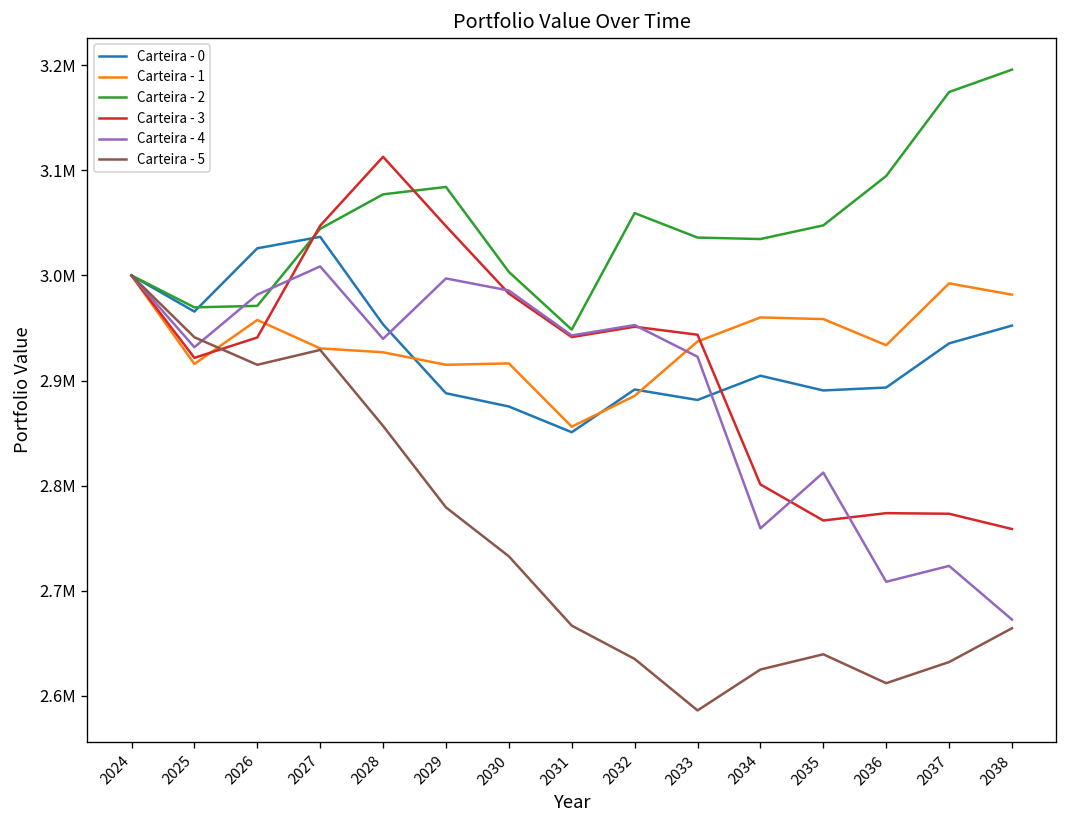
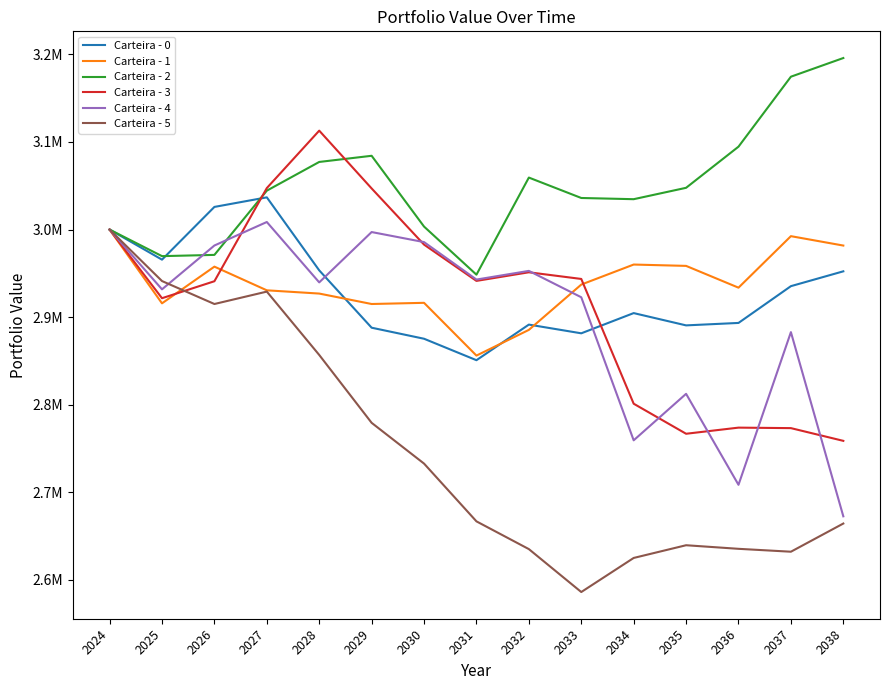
  {
    "Carteira - 0": {
      "2025": 2970000,
      "2026": 3030000,
      "2027": 3040000,
      "2028": 2950000,
      "2029": 2890000,
      "2030": 2880000,
      "2031": 2850000,
      "2032": 2890000,
      "2033": 2880000,
      "2034": 2900000,
      "2035": 2890000,
      "2036": 2890000,
      "2037": 2940000,
      "2038": 2950000
    },
    "Carteira - 1": {
      "2025": 2920000,
      "2026": 2960000,
      "2028": 2930000,
      "2029": 2910000,
      "2030": 2920000,
      "2031": 2860000,
      "2032": 2890000,
      "2033": 2940000,
      "2034": 2960000,
      "2035": 2960000,
      "2036": 2930000,
      "2037": 2990000,
      "2038": 2980000
    },
    "Carteira - 2": {
      "2025": 2970000,
      "2026": 2970000,
      "2027": 3040000,
      "2028": 3080000,
      "2029": 3080000,
      "2030": 3000000,
      "2031": 2950000,
      "2032": 3060000,
      "2033": 3040000,
      "2034": 3030000,
      "2035": 3050000,
      "2036": 3090000,
      "2037": 3170000,
      "2038": 3200000
    },
    "Carteira - 3": {
      "2025": 2920000,
      "2026": 2940000,
      "2027": 3050000,
      "2028": 3110000,
      "2029": 3050000,
      "2033": 2940000,
      "2034": 2800000,
      "2035": 2770000,
      "2036": 2770000,
      "2037": 2770000,
      "2038": 2760000
    },
    "Carteira - 4": {
      "2025": 2930000,
      "2026": 2980000,
      "2027": 3010000,
      "2028": 2940000,
      "2029": 3000000,
      "2033": 2920000,
      "2034": 2760000,
      "2035": 2810000,
      "2036": 2710000,
-     "2037": 2720000,
+     "2037": 2880000,
      "2038": 2670000
    },
    "Carteira - 5": {
      "2025": 2940000,
      "2026": 2910000,
      "2028": 2860000,
      "2029": 2780000,
      "2030": 2730000,
      "2031": 2670000,
      "2032": 2640000,
      "2033": 2590000,
      "2034": 2620000,
      "2035": 2640000,
-     "2036": 2610000,
+     "2036": 2640000,
      "2037": 2630000,
      "2038": 2660000
    }
  }
